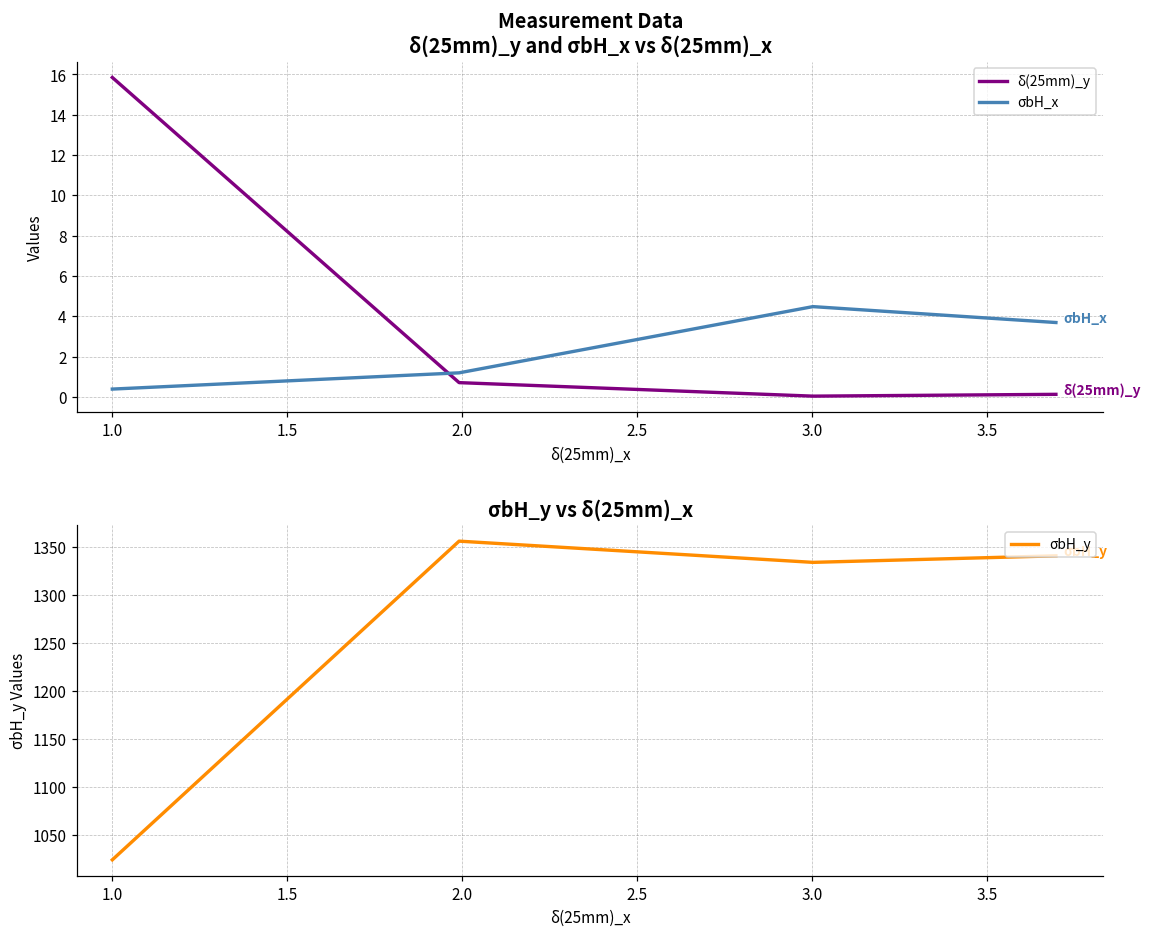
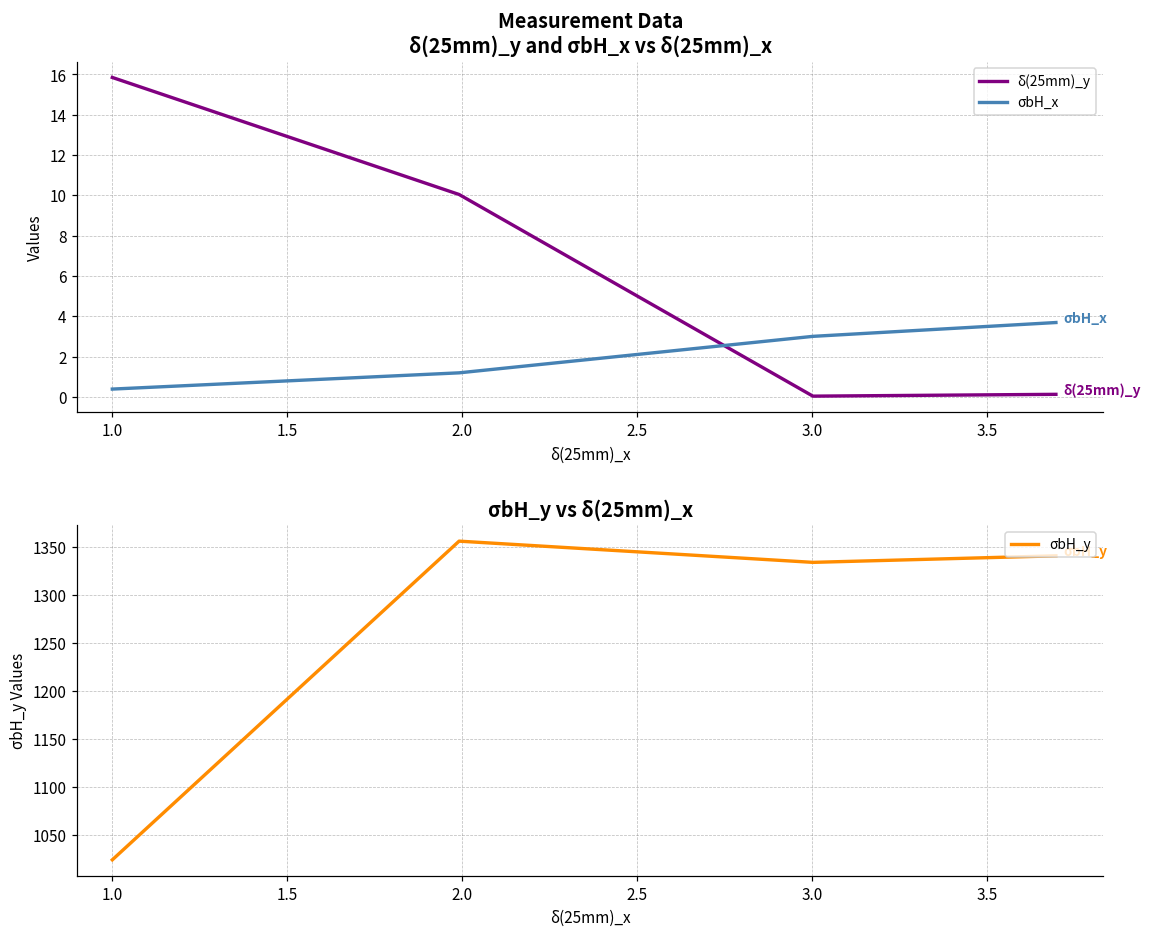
  {
    "Measurement Data δ(25mm)_y and σbH_x vs δ(25mm)_x": {
      "δ(25mm)_y": {
        "1.0": 15.9,
-       "2.0": 0.7,
+       "2.0": 10.0,
        "3.0": 0.0
      },
      "σbH_x": {
        "1.0": 0.4,
        "2.0": 1.2,
-       "3.0": 4.5
+       "3.0": 3.0
      }
    },
    "σbH_y vs δ(25mm)_x": {
      "1.0": 1020,
      "2.0": 1360,
      "3.0": 1330
    }
  }
